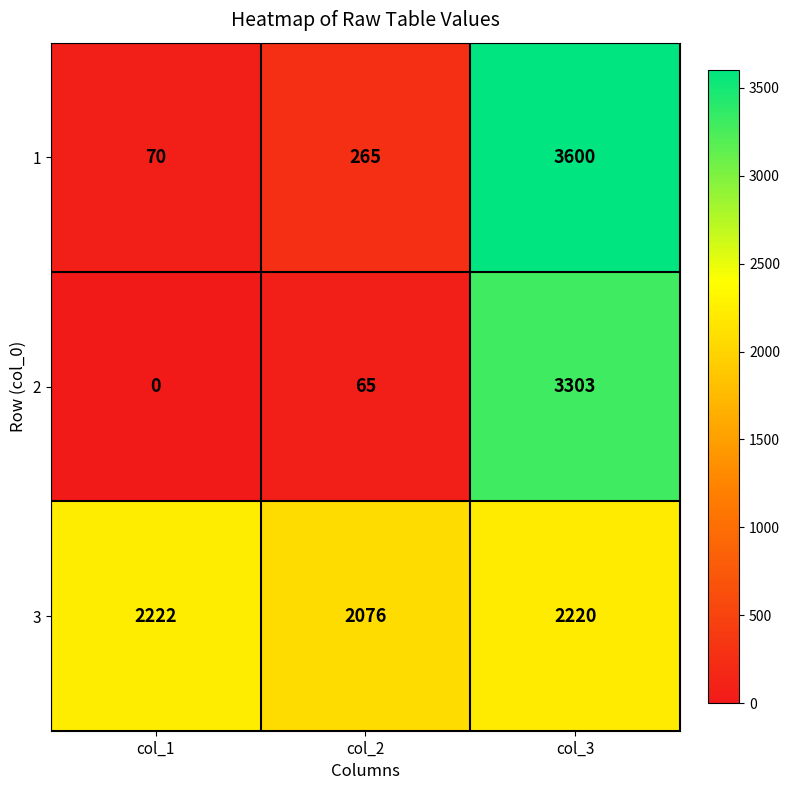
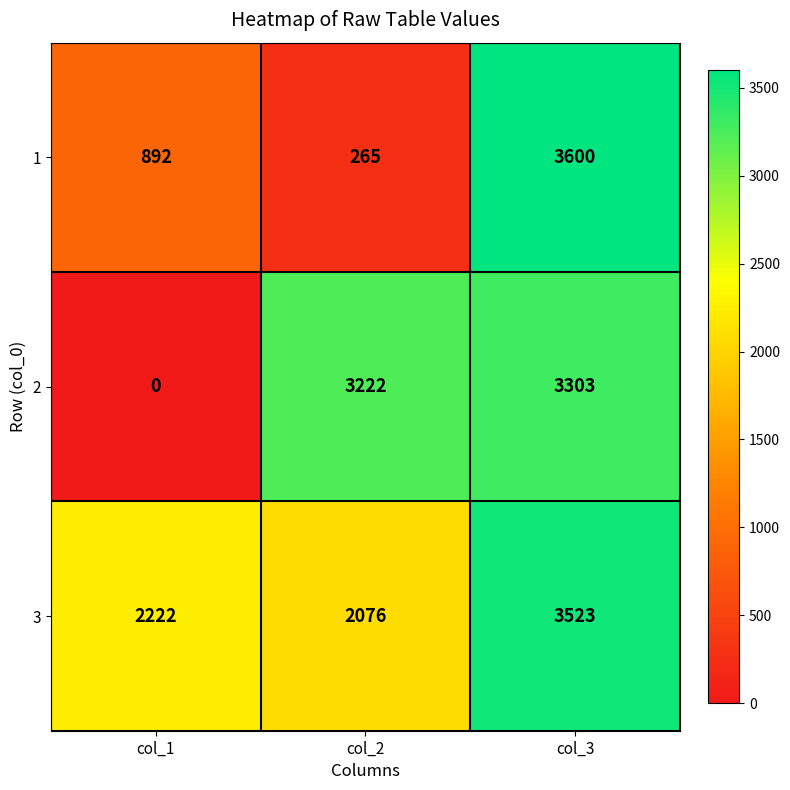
  {
    "1": {
-     "col_1": 70
+     "col_1": 892
    },
    "2": {
-     "col_2": 65
+     "col_2": 3222
    },
    "3": {
-     "col_3": 2220
+     "col_3": 3523
    }
  }
